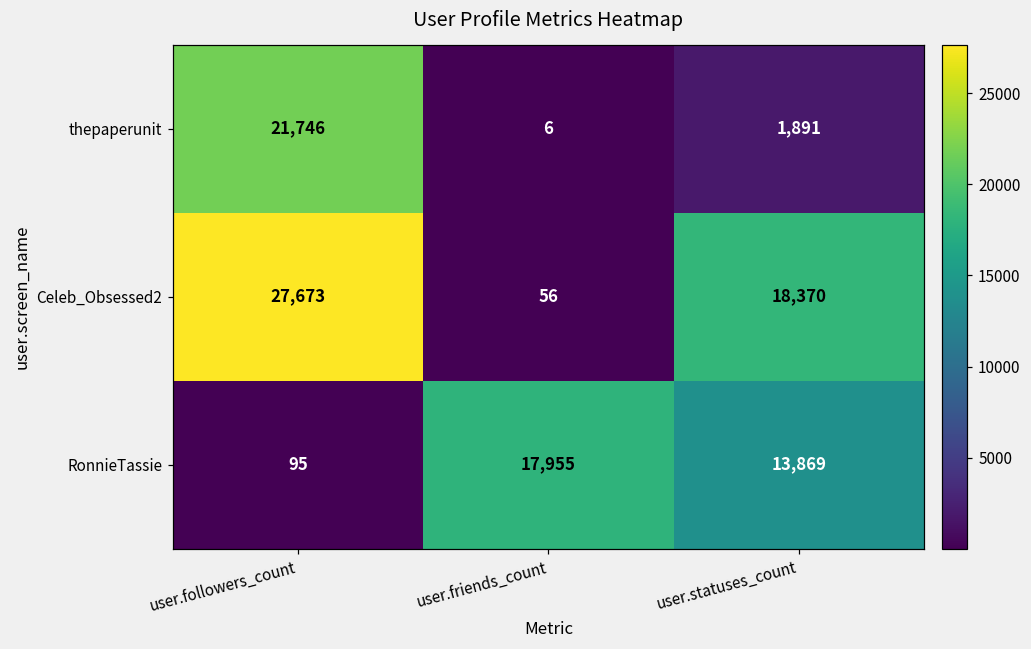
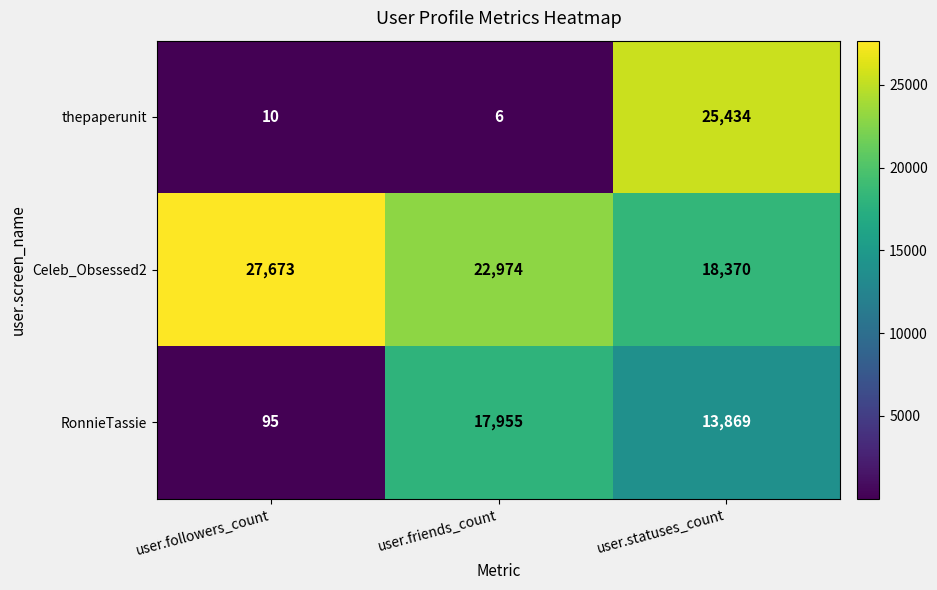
  {
    "thepaperunit": {
-     "user.followers_count": "21,746",
+     "user.followers_count": "10",
      "user.friends_count": "6",
-     "user.statuses_count": "1,891"
+     "user.statuses_count": "25,434"
    },
    "Celeb_Obsessed2": {
      "user.followers_count": "27,673",
-     "user.friends_count": "56",
+     "user.friends_count": "22,974",
      "user.statuses_count": "18,370"
    },
    "RonnieTassie": {
      "user.followers_count": "95",
      "user.friends_count": "17,955",
      "user.statuses_count": "13,869"
    }
  }
